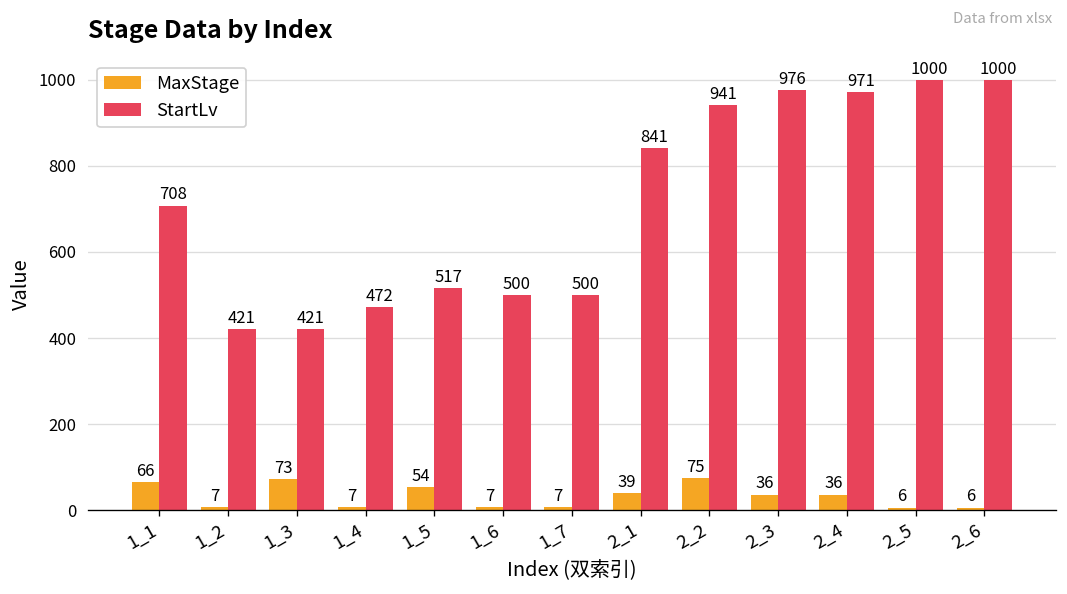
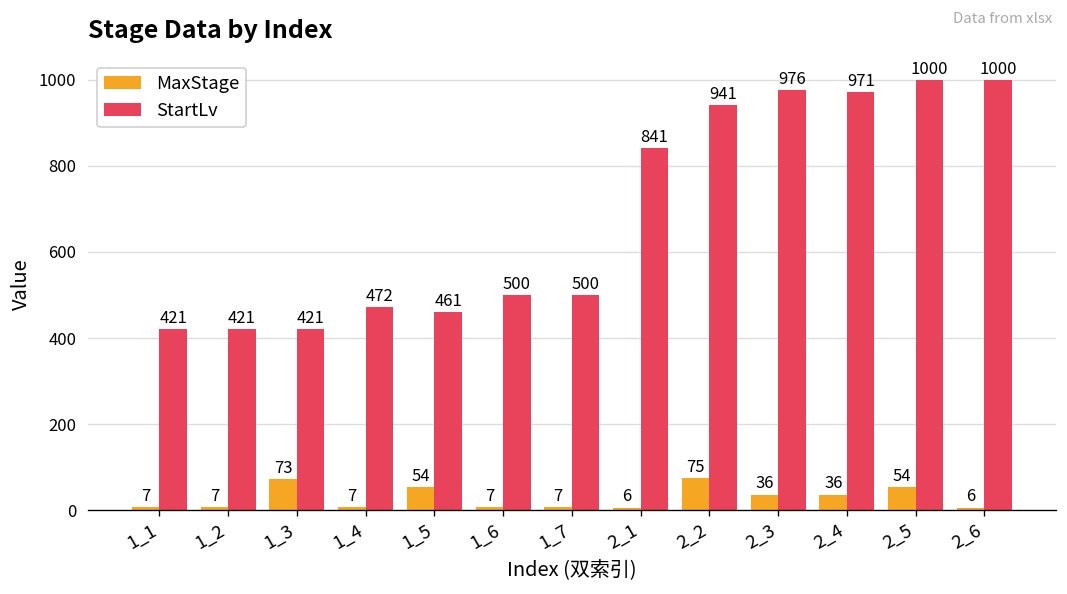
  {
    "MaxStage": {
-     "1_1": 66,
+     "1_1": 7,
      "1_2": 7,
      "1_3": 73,
      "1_4": 7,
      "1_5": 54,
      "1_6": 7,
      "1_7": 7,
-     "2_1": 39,
+     "2_1": 6,
      "2_2": 75,
      "2_3": 36,
      "2_4": 36,
-     "2_5": 6,
+     "2_5": 54,
      "2_6": 6
    },
    "StartLv": {
-     "1_1": 708,
+     "1_1": 421,
      "1_2": 421,
      "1_3": 421,
      "1_4": 472,
-     "1_5": 517,
+     "1_5": 461,
      "1_6": 500,
      "1_7": 500,
      "2_1": 841,
      "2_2": 941,
      "2_3": 976,
      "2_4": 971,
      "2_5": 1000,
      "2_6": 1000
    }
  }
